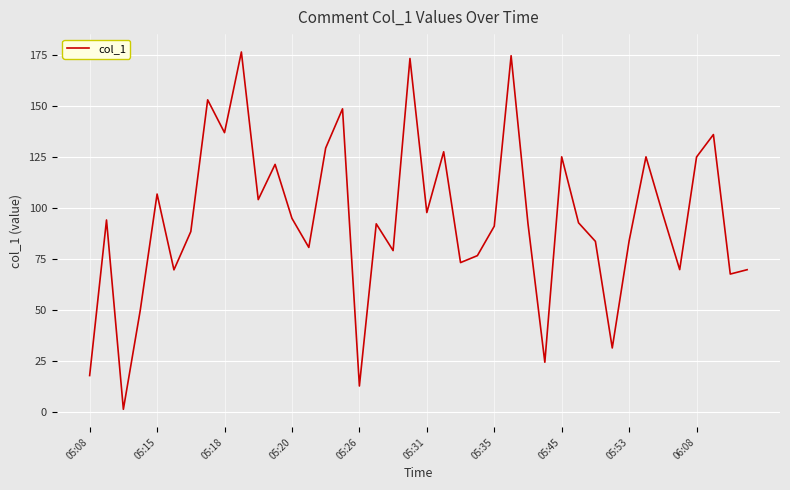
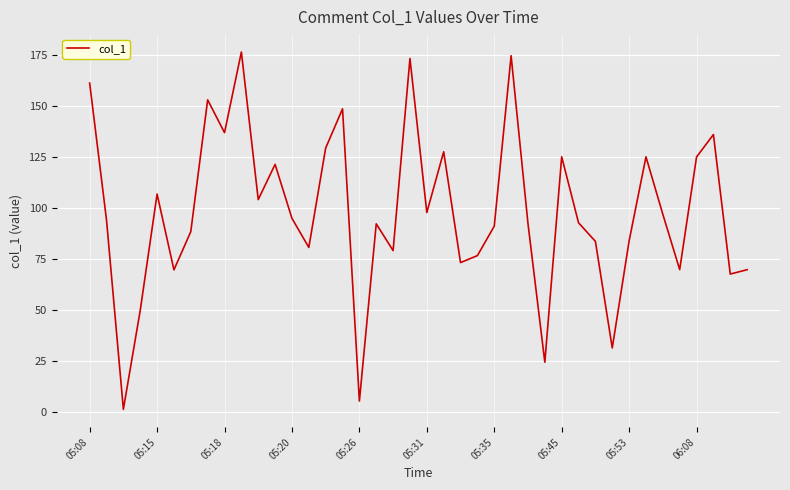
  {
-   "05:08": 18,
+   "05:08": 161,
    "05:15": 107,
    "05:18": 137,
-   "05:26": 13,
+   "05:26": 5,
    "05:35": 91,
    "05:53": 84,
    "06:08": 125
  }
